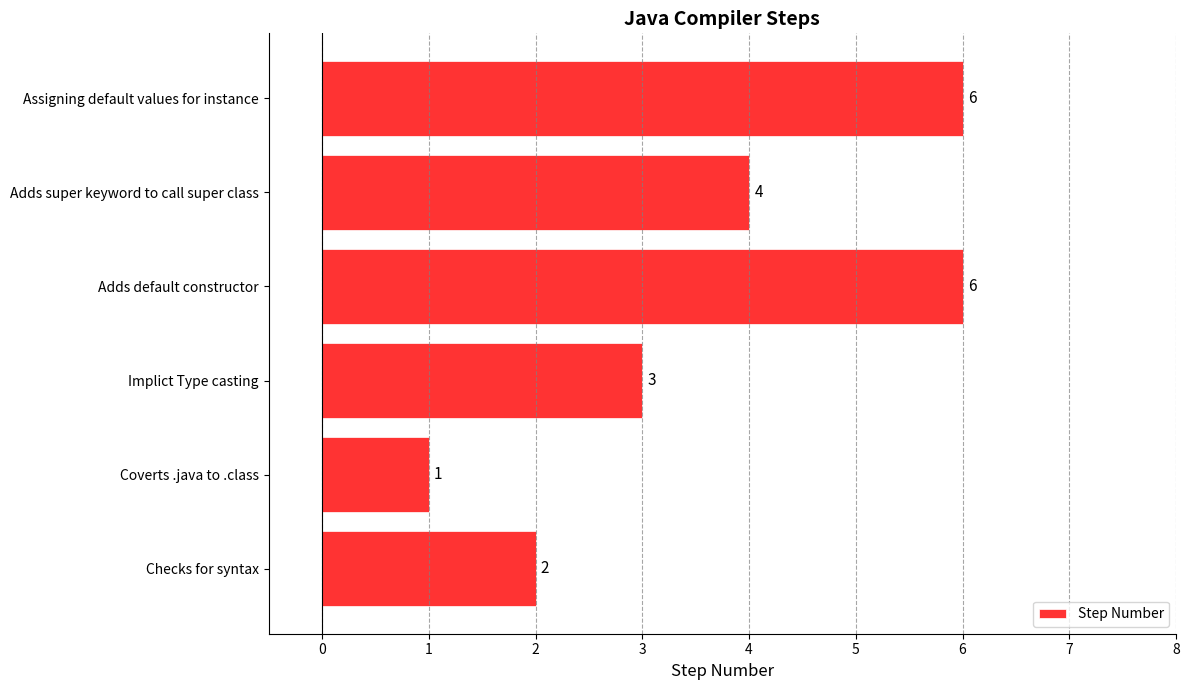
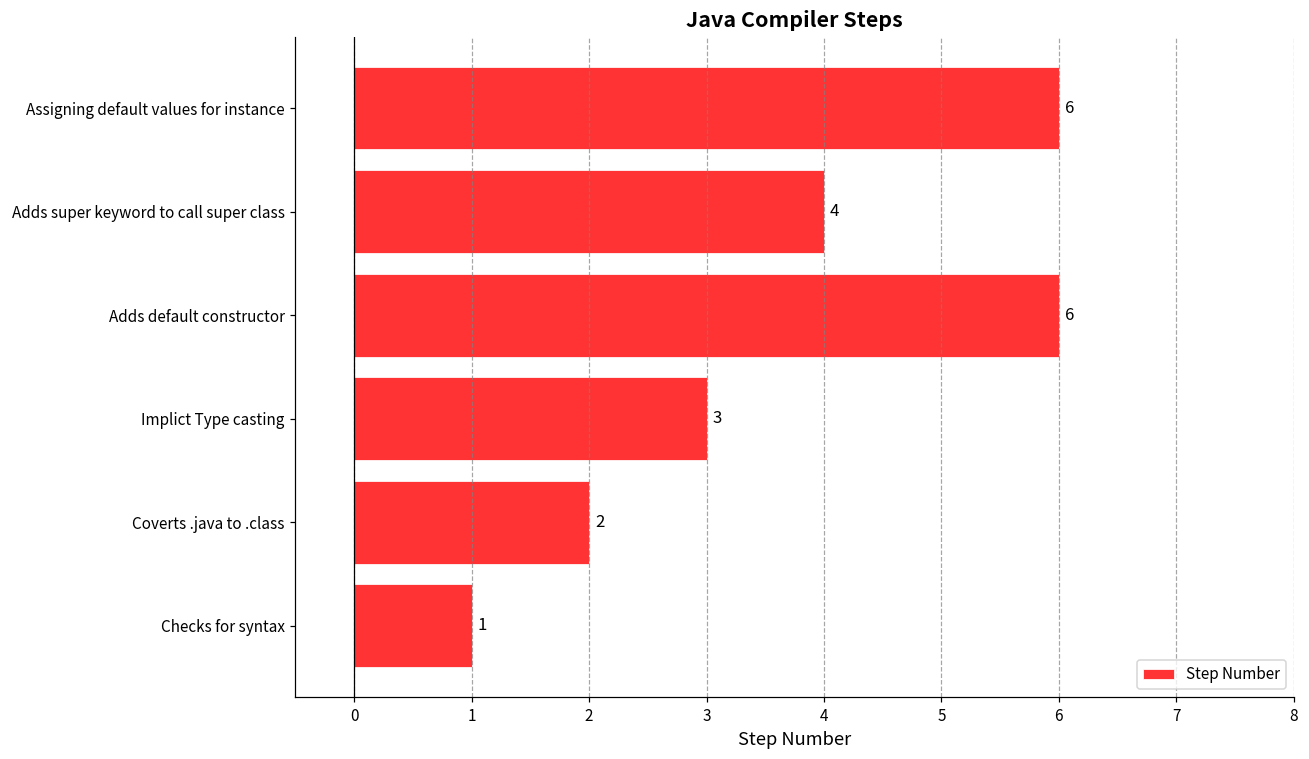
  {
    "Assigning default values for instance": 6,
    "Adds super keyword to call super class": 4,
    "Adds default constructor": 6,
    "Implict Type casting": 3,
-   "Coverts .java to .class": 1,
-   "Checks for syntax": 2
+   "Coverts .java to .class": 2,
+   "Checks for syntax": 1
  }
